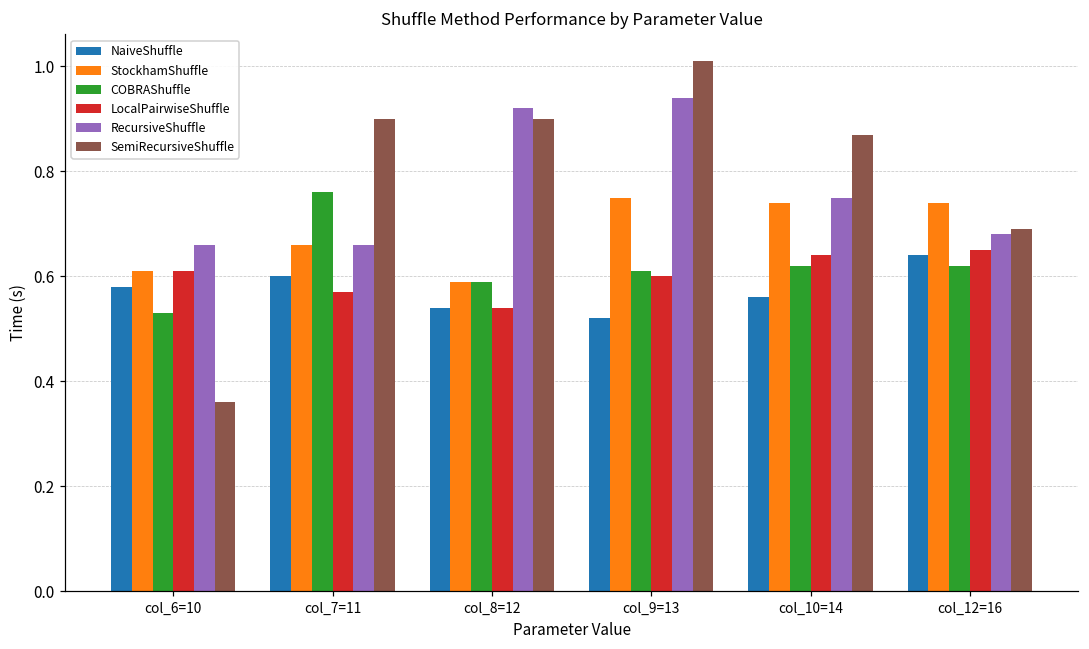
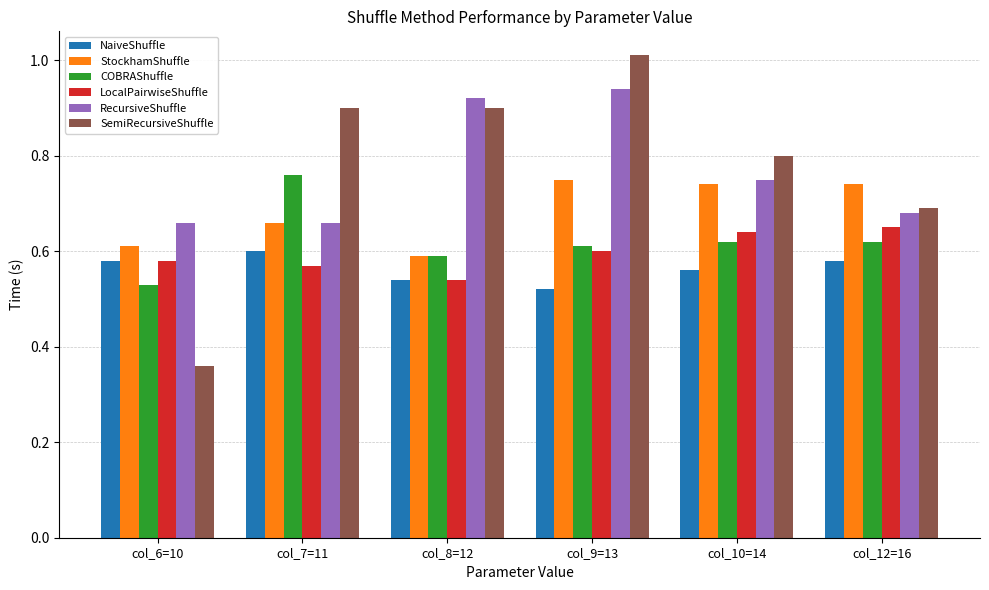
  {
    "NaiveShuffle": {
      "col_6=10": 0.58,
      "col_7=11": 0.60,
      "col_8=12": 0.54,
      "col_9=13": 0.52,
      "col_10=14": 0.56,
-     "col_12=16": 0.64
+     "col_12=16": 0.58
    },
    "StockhamShuffle": {
      "col_6=10": 0.61,
      "col_7=11": 0.66,
      "col_8=12": 0.59,
      "col_9=13": 0.75,
      "col_10=14": 0.74,
      "col_12=16": 0.74
    },
    "COBRAShuffle": {
      "col_6=10": 0.53,
      "col_7=11": 0.76,
      "col_8=12": 0.59,
      "col_9=13": 0.61,
      "col_10=14": 0.62,
      "col_12=16": 0.62
    },
    "LocalPairwiseShuffle": {
-     "col_6=10": 0.61,
+     "col_6=10": 0.58,
      "col_7=11": 0.57,
      "col_8=12": 0.54,
      "col_9=13": 0.60,
      "col_10=14": 0.64,
      "col_12=16": 0.65
    },
    "RecursiveShuffle": {
      "col_6=10": 0.66,
      "col_7=11": 0.66,
      "col_8=12": 0.92,
      "col_9=13": 0.94,
      "col_10=14": 0.75,
      "col_12=16": 0.68
    },
    "SemiRecursiveShuffle": {
      "col_6=10": 0.36,
      "col_7=11": 0.90,
      "col_8=12": 0.90,
      "col_9=13": 1.01,
-     "col_10=14": 0.87,
+     "col_10=14": 0.80,
      "col_12=16": 0.69
    }
  }
